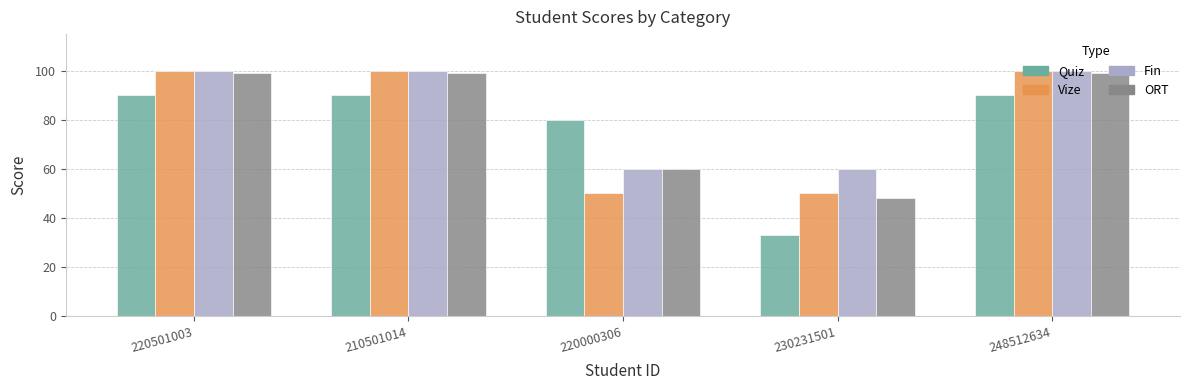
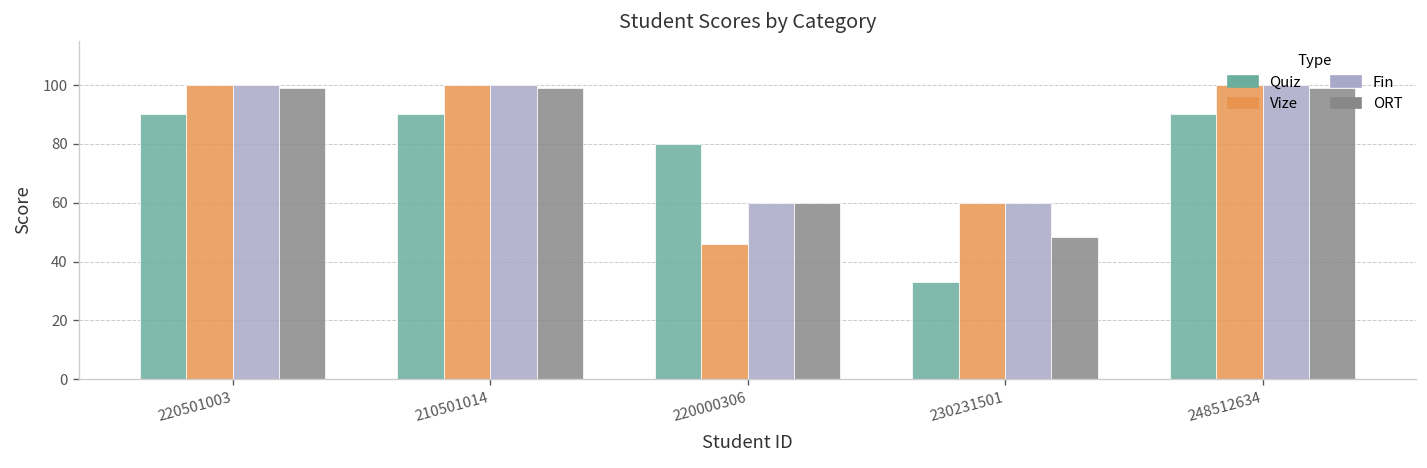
  {
    "Vize": {
      "220501003": 100,
      "210501014": 100,
-     "220000306": 50,
-     "230231501": 50,
+     "220000306": 46,
+     "230231501": 60,
      "248512634": 100
    },
    "Fin": {
      "220501003": 100,
      "210501014": 100,
      "220000306": 60,
      "230231501": 60,
      "248512634": 100
    }
  }
